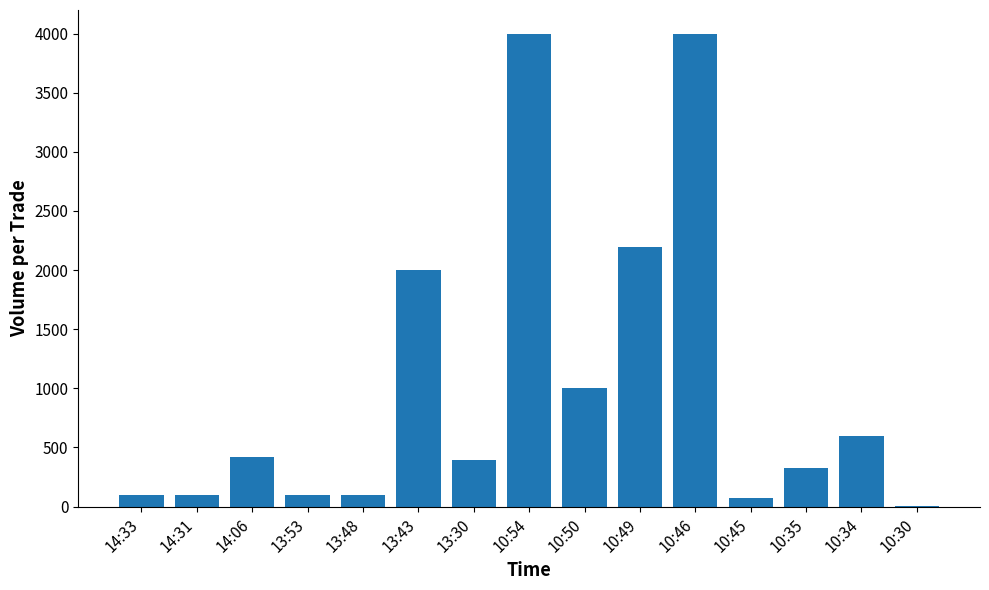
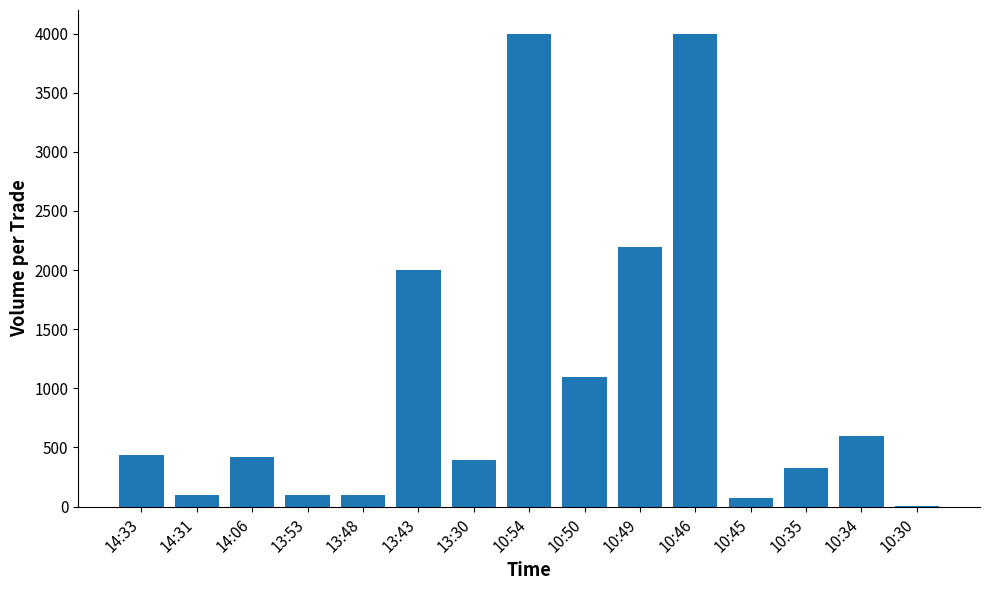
  {
-   "14:33": 100,
+   "14:33": 440,
    "14:31": 100,
    "14:06": 420,
    "13:53": 100,
    "13:48": 100,
    "13:43": 2000,
    "13:30": 390,
    "10:54": 4000,
-   "10:50": 1000,
+   "10:50": 1100,
    "10:49": 2200,
    "10:46": 4000,
    "10:45": 70,
    "10:35": 330,
    "10:34": 600
  }
